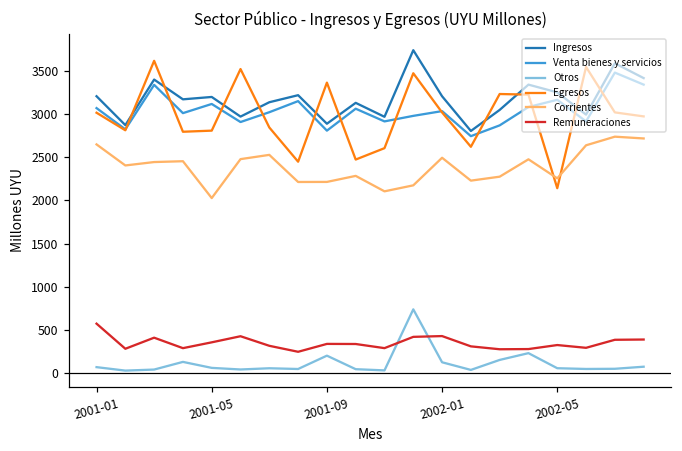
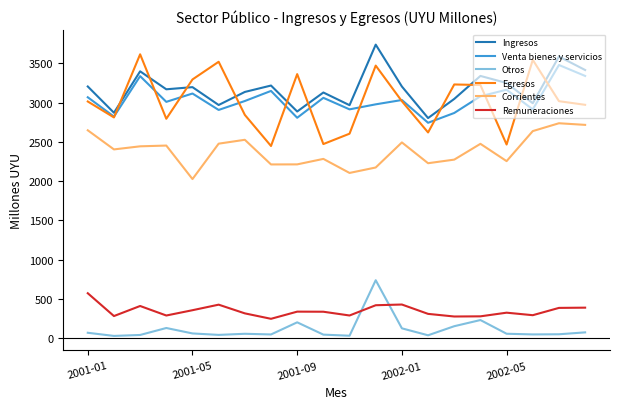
  {
    "Otros": {
      "2001-01": 100,
      "2001-05": 100,
      "2001-09": 200,
      "2002-01": 100,
      "2002-05": 100
    },
    "Egresos": {
      "2001-01": 3000,
-     "2001-05": 2800,
+     "2001-05": 3300,
      "2001-09": 3400,
-     "2002-05": 2100
+     "2002-05": 2500
    },
    "Corrientes": {
      "2001-01": 2600,
      "2001-05": 2000,
      "2001-09": 2200,
      "2002-01": 2500,
      "2002-05": 2300
    },
    "Remuneraciones": {
      "2001-01": 600,
      "2001-05": 400,
      "2001-09": 300,
      "2002-01": 400,
      "2002-05": 300
    }
  }
